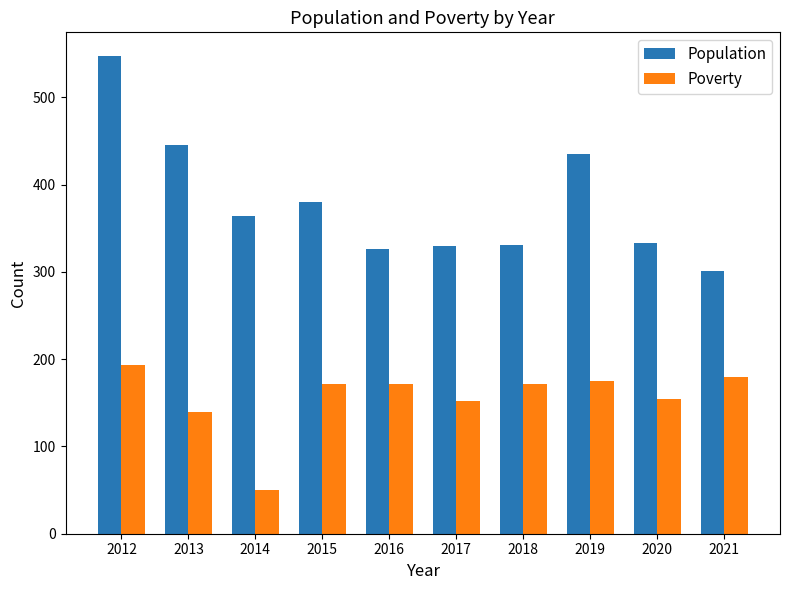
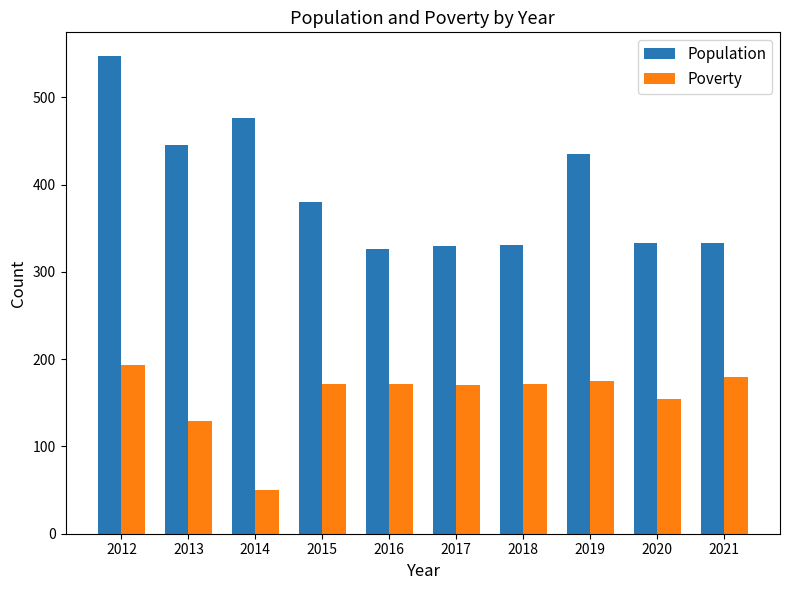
  {
    "Population": {
      "2012": 550,
      "2013": 450,
-     "2014": 360,
+     "2014": 480,
      "2015": 380,
      "2016": 330,
      "2017": 330,
      "2018": 330,
      "2019": 440,
      "2020": 330,
-     "2021": 300
+     "2021": 330
    },
    "Poverty": {
      "2012": 190,
-     "2013": 140,
+     "2013": 130,
      "2014": 50,
      "2015": 170,
      "2016": 170,
-     "2017": 150,
+     "2017": 170,
      "2018": 170,
      "2019": 180,
      "2020": 150,
      "2021": 180
    }
  }
